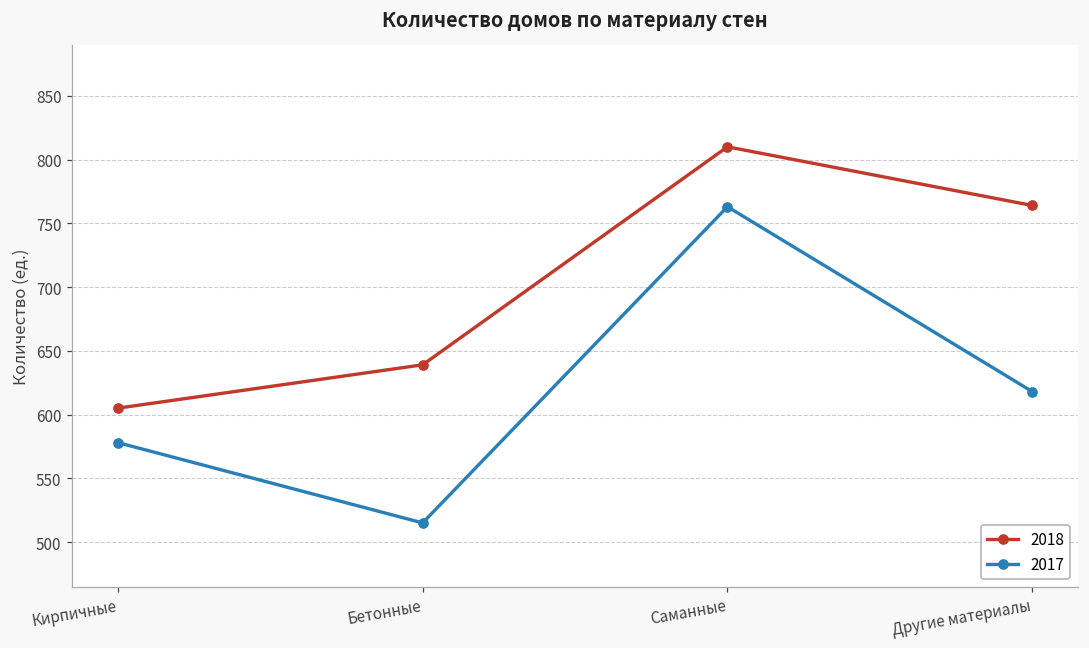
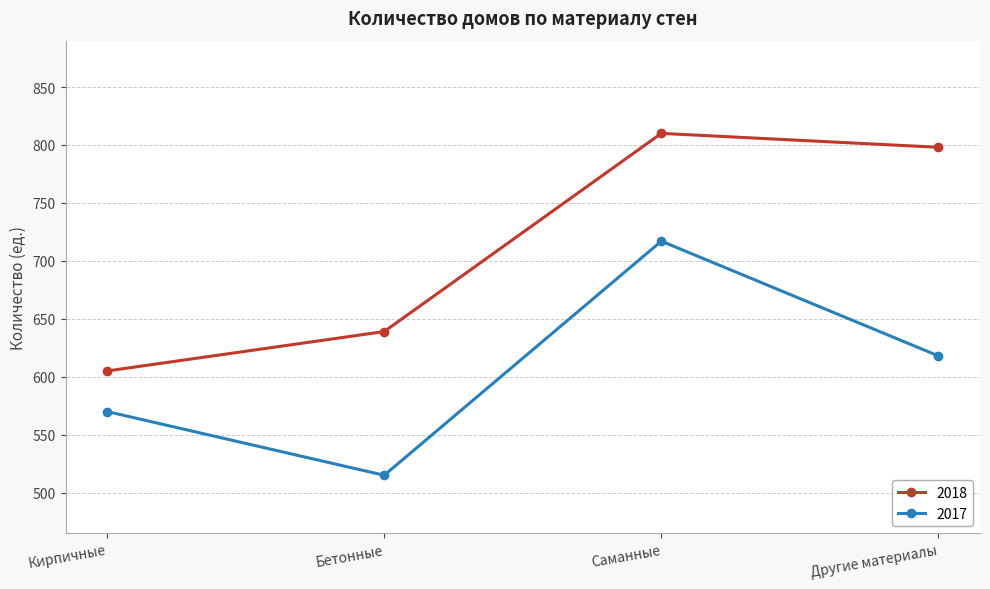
  {
    "2018": {
      "Кирпичные": 605,
      "Бетонные": 639,
      "Саманные": 810,
-     "Другие материалы": 764
+     "Другие материалы": 798
    },
    "2017": {
-     "Кирпичные": 578,
+     "Кирпичные": 570,
      "Бетонные": 515,
-     "Саманные": 763,
+     "Саманные": 717,
      "Другие материалы": 618
    }
  }
